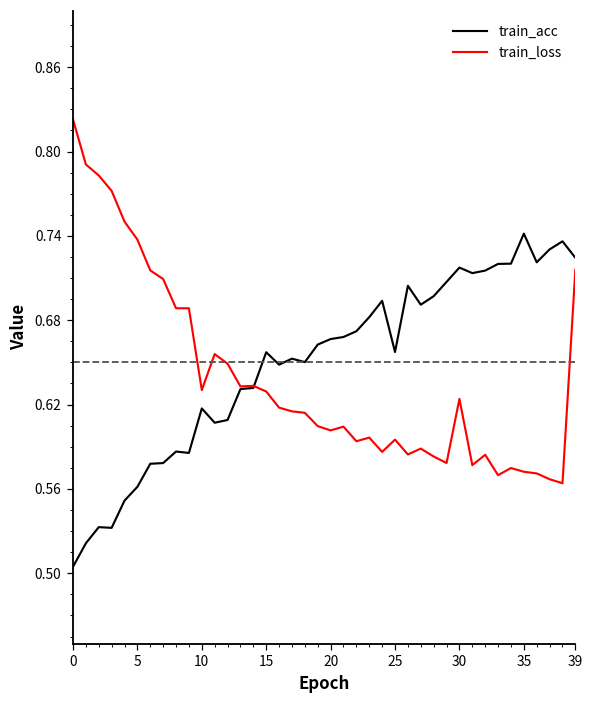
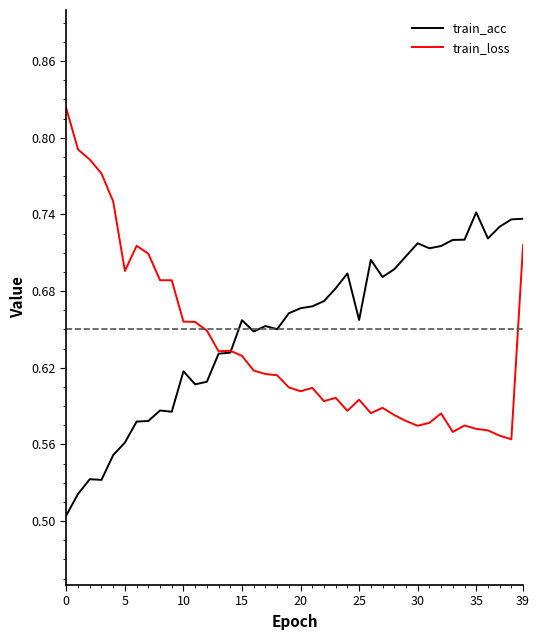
  {
    "train_acc": {
      "0": 0.505,
      "5": 0.561,
      "10": 0.617,
      "15": 0.657,
      "20": 0.667,
      "25": 0.657,
      "30": 0.717,
      "35": 0.742,
-     "39": 0.724
+     "39": 0.737
    },
    "train_loss": {
      "0": 0.823,
-     "5": 0.737,
-     "10": 0.630,
+     "5": 0.696,
+     "10": 0.656,
      "15": 0.629,
      "20": 0.602,
      "25": 0.595,
-     "30": 0.624,
+     "30": 0.575,
      "35": 0.572,
      "39": 0.716
    }
  }
